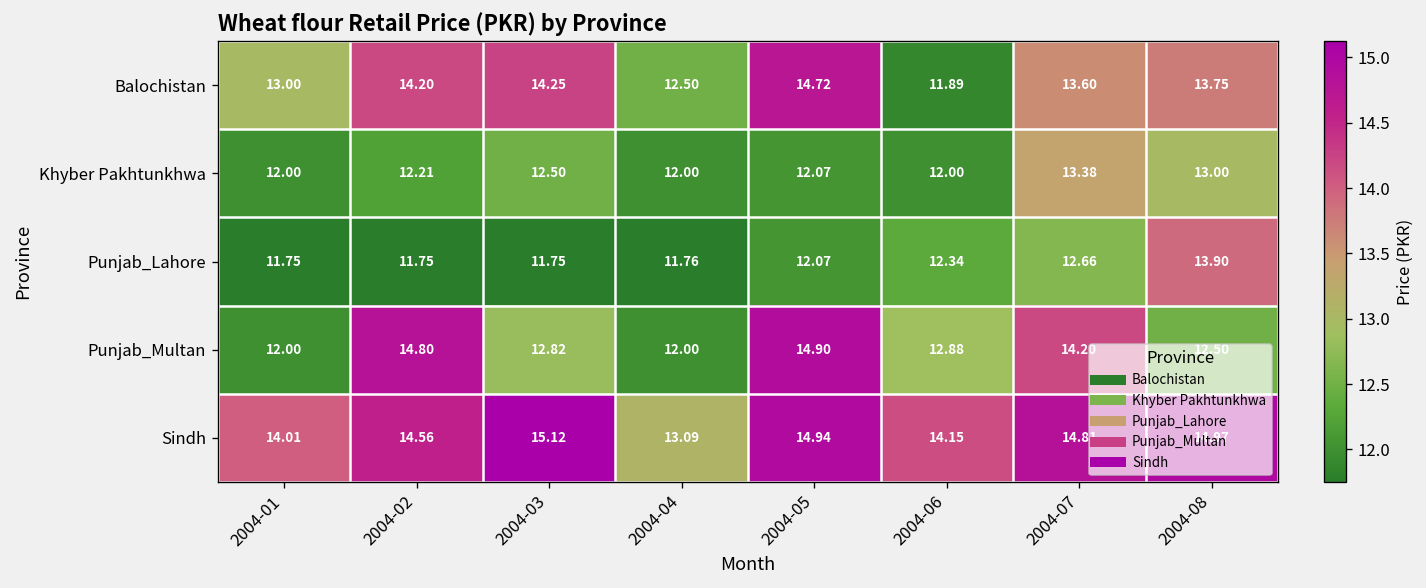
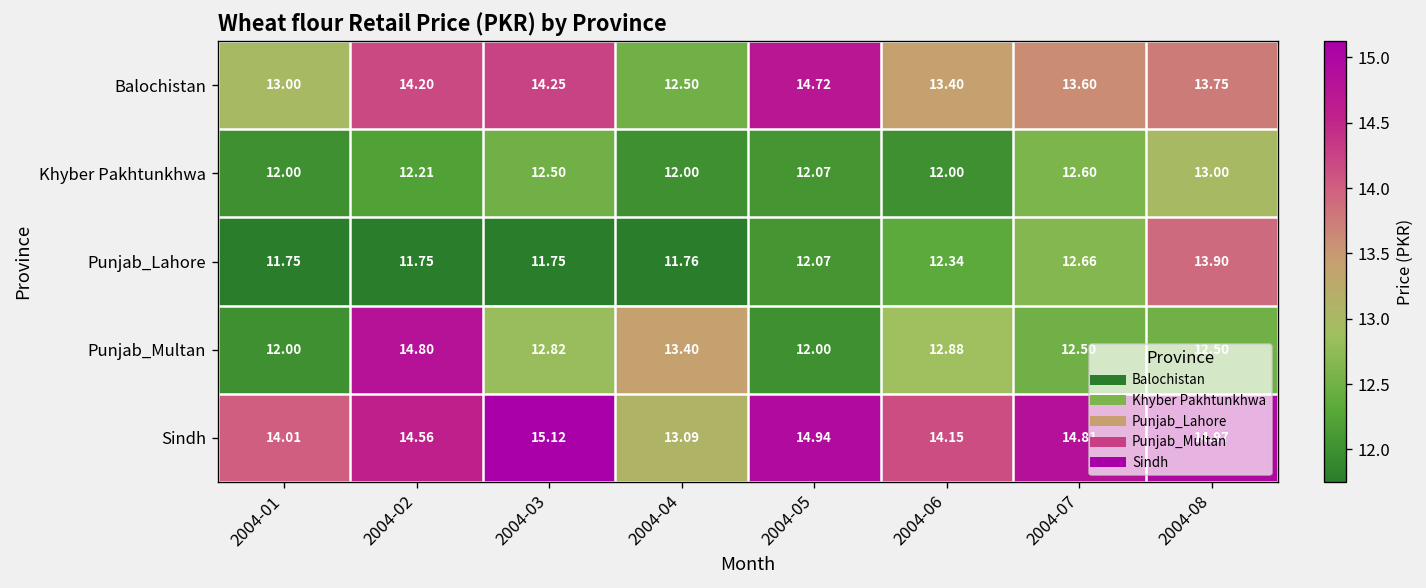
  {
    "Balochistan": {
      "2004-01": 13.00,
      "2004-02": 14.20,
      "2004-03": 14.25,
      "2004-04": 12.50,
      "2004-05": 14.72,
-     "2004-06": 11.89,
+     "2004-06": 13.40,
      "2004-07": 13.60,
      "2004-08": 13.75
    },
    "Khyber Pakhtunkhwa": {
      "2004-01": 12.00,
      "2004-02": 12.21,
      "2004-03": 12.50,
      "2004-04": 12.00,
      "2004-05": 12.07,
      "2004-06": 12.00,
-     "2004-07": 13.38,
+     "2004-07": 12.60,
      "2004-08": 13.00
    },
    "Punjab_Lahore": {
      "2004-01": 11.75,
      "2004-02": 11.75,
      "2004-03": 11.75,
      "2004-04": 11.76,
      "2004-05": 12.07,
      "2004-06": 12.34,
      "2004-07": 12.66,
      "2004-08": 13.90
    },
    "Punjab_Multan": {
      "2004-01": 12.00,
      "2004-02": 14.80,
      "2004-03": 12.82,
-     "2004-04": 12.00,
-     "2004-05": 14.90,
+     "2004-04": 13.40,
+     "2004-05": 12.00,
      "2004-06": 12.88,
-     "2004-07": 14.20
+     "2004-07": 12.50
    },
    "Sindh": {
      "2004-01": 14.01,
      "2004-02": 14.56,
      "2004-03": 15.12,
      "2004-04": 13.09,
      "2004-05": 14.94,
      "2004-06": 14.15
    }
  }
